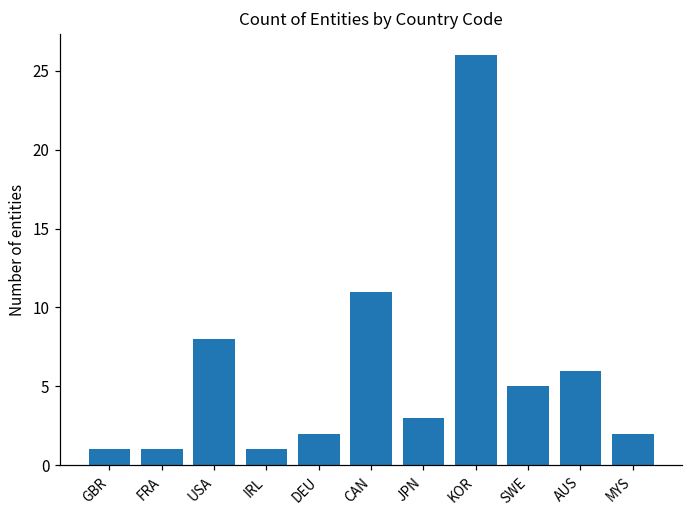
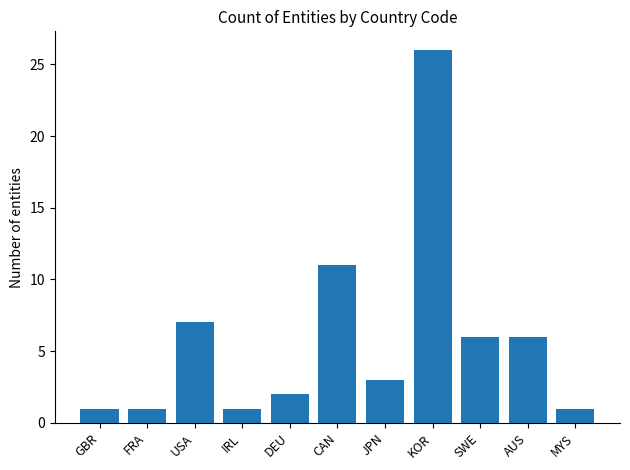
  {
    "GBR": 1,
    "FRA": 1,
-   "USA": 8,
+   "USA": 7,
    "IRL": 1,
    "DEU": 2,
    "CAN": 11,
    "JPN": 3,
    "KOR": 26,
-   "SWE": 5,
+   "SWE": 6,
    "AUS": 6,
-   "MYS": 2
+   "MYS": 1
  }
